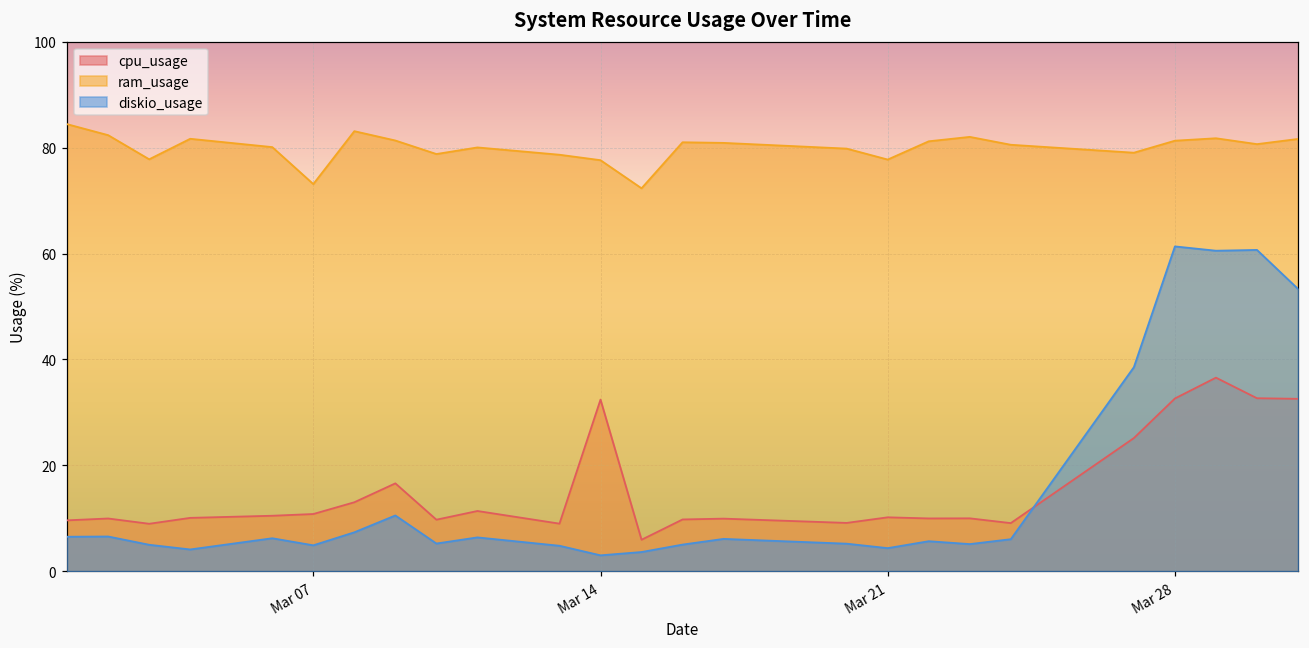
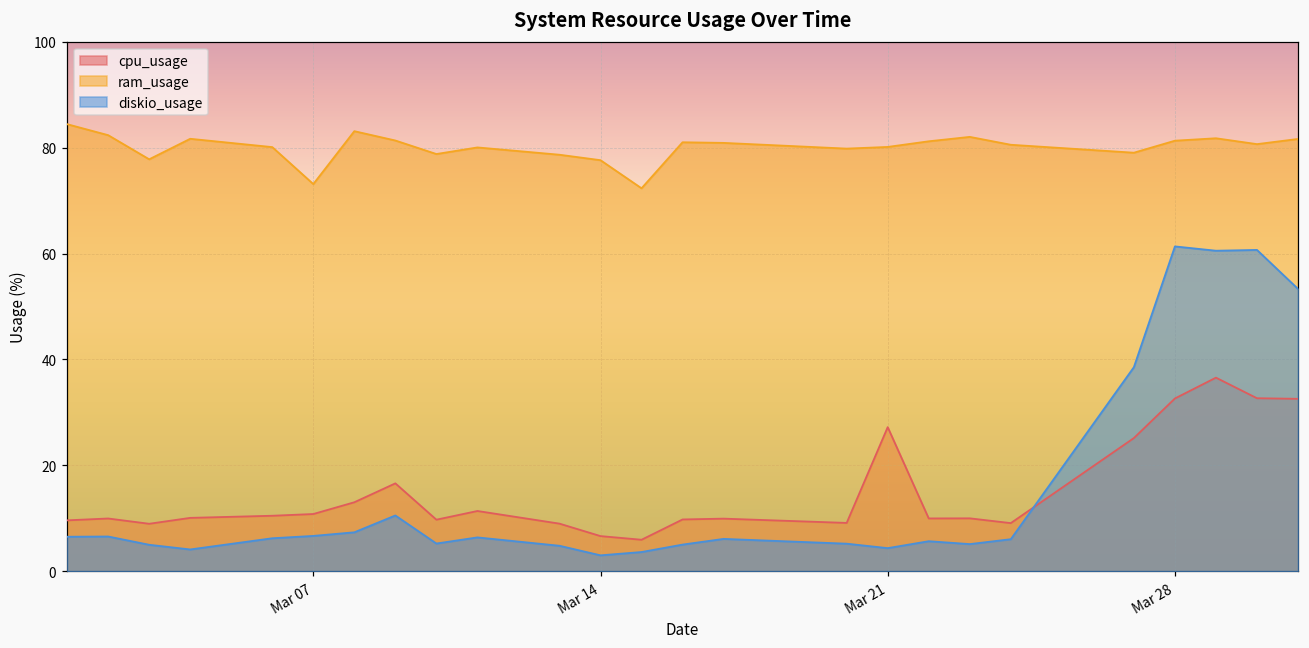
  {
    "cpu_usage": {
      "Mar 07": 11,
-     "Mar 14": 32,
-     "Mar 21": 10,
+     "Mar 14": 7,
+     "Mar 21": 27,
      "Mar 28": 33
    },
    "ram_usage": {
      "Mar 07": 73,
      "Mar 14": 78,
-     "Mar 21": 78,
+     "Mar 21": 80,
      "Mar 28": 81
    },
    "diskio_usage": {
-     "Mar 07": 5,
+     "Mar 07": 7,
      "Mar 14": 3,
      "Mar 21": 4,
      "Mar 28": 61
    }
  }
